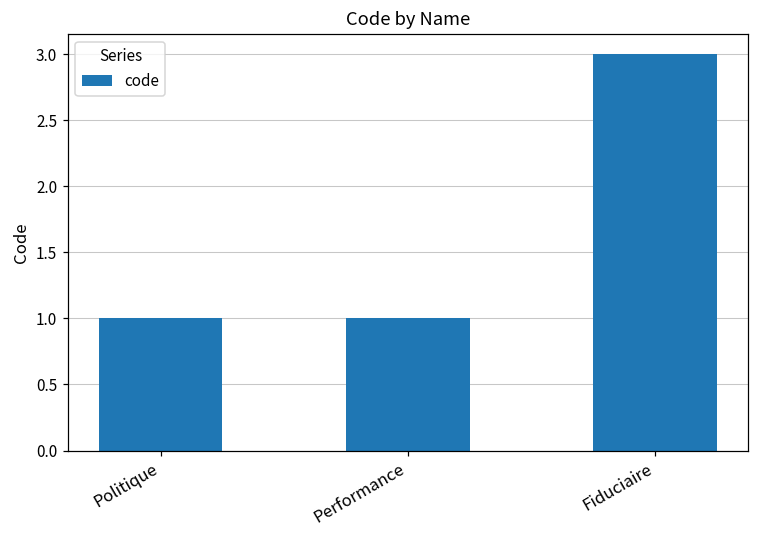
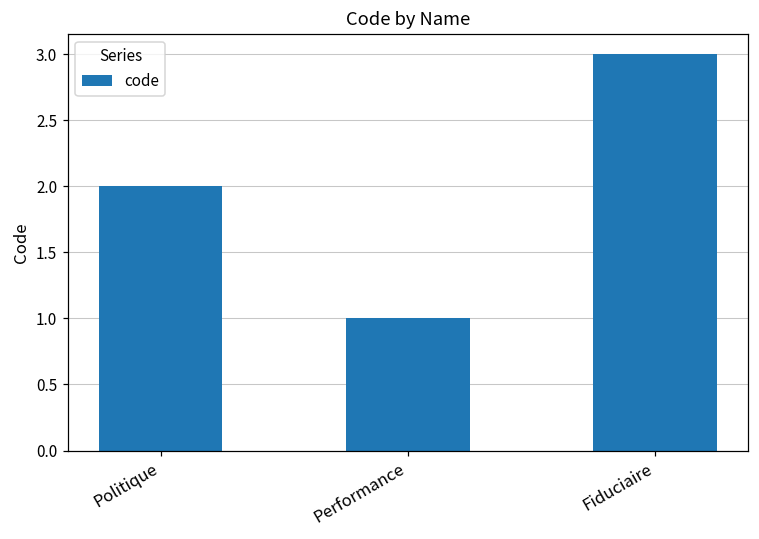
  {
-   "Politique": 1,
+   "Politique": 2,
    "Performance": 1,
    "Fiduciaire": 3
  }
